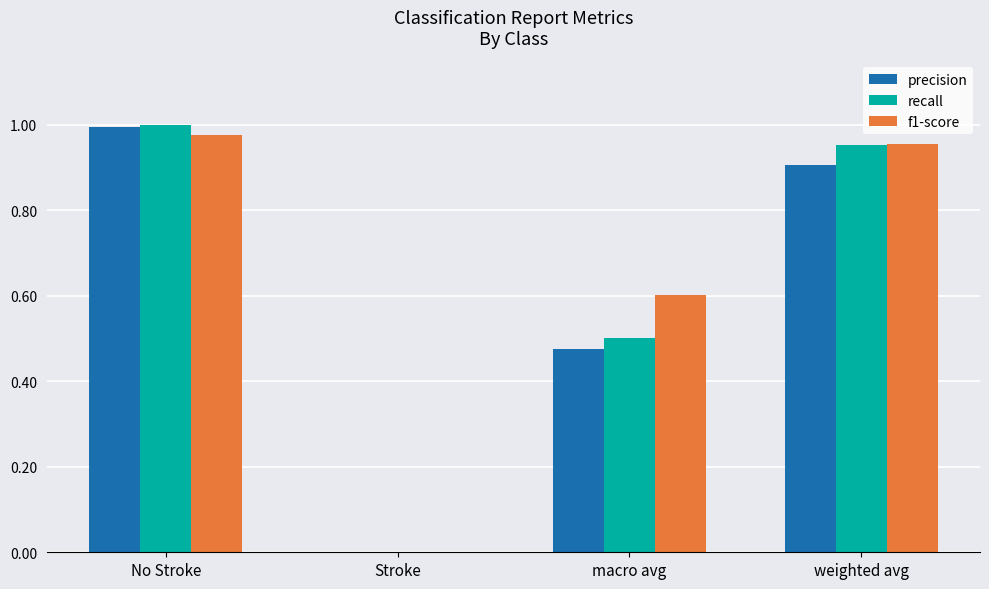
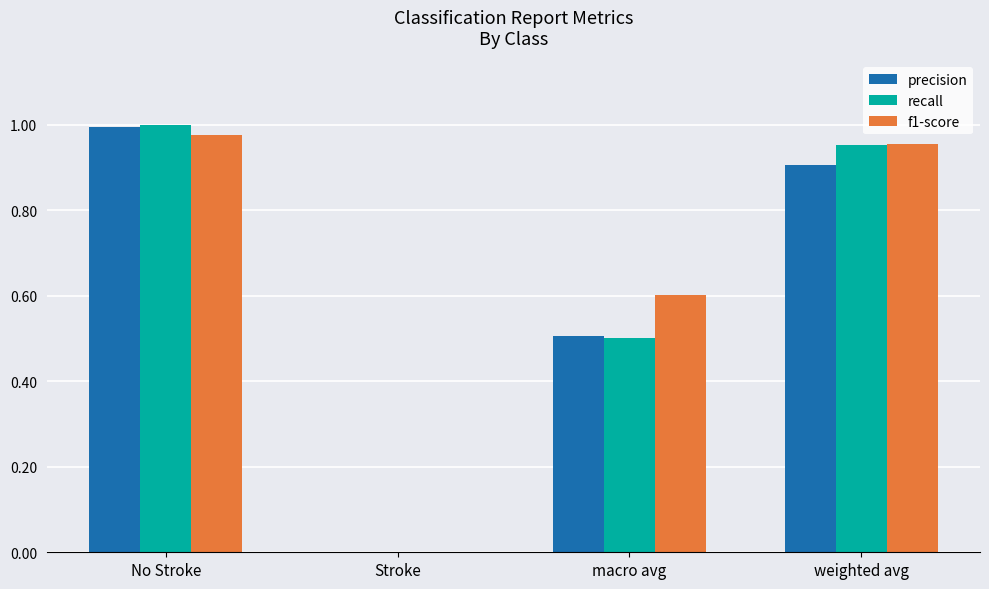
  {
    "precision": {
      "No Stroke": 0.99,
      "Stroke": 0.00,
-     "macro avg": 0.48,
+     "macro avg": 0.51,
      "weighted avg": 0.91
    },
    "recall": {
      "No Stroke": 1.00,
      "Stroke": 0.00,
      "macro avg": 0.50,
      "weighted avg": 0.95
    },
    "f1-score": {
      "No Stroke": 0.98,
      "Stroke": 0.00,
      "macro avg": 0.60,
      "weighted avg": 0.96
    }
  }
